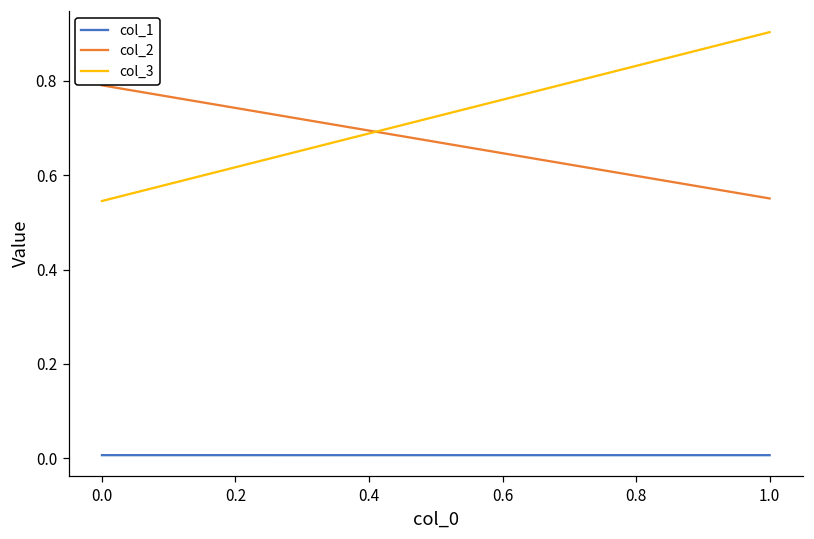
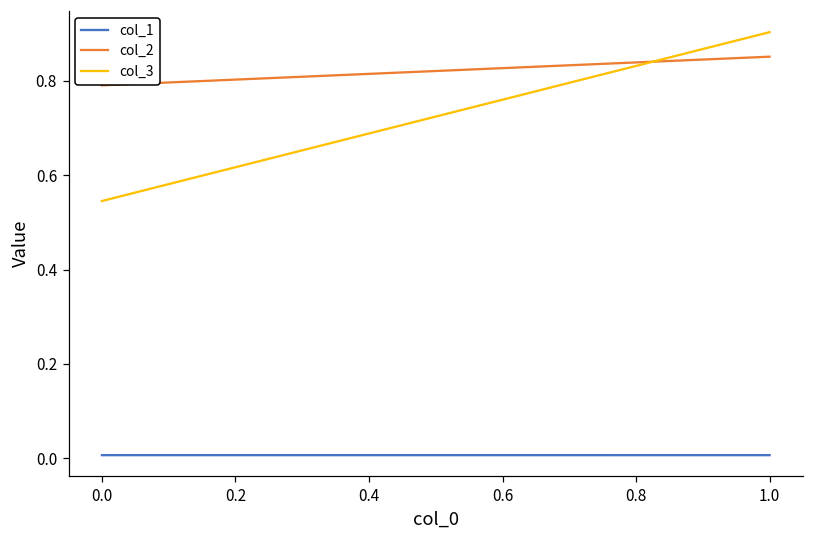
  {
    "col_1": {
      "0.0": 0.01,
      "1.0": 0.01
    },
    "col_2": {
-     "1.0": 0.55
+     "1.0": 0.85
    },
    "col_3": {
      "0.0": 0.55,
      "1.0": 0.90
    }
  }
